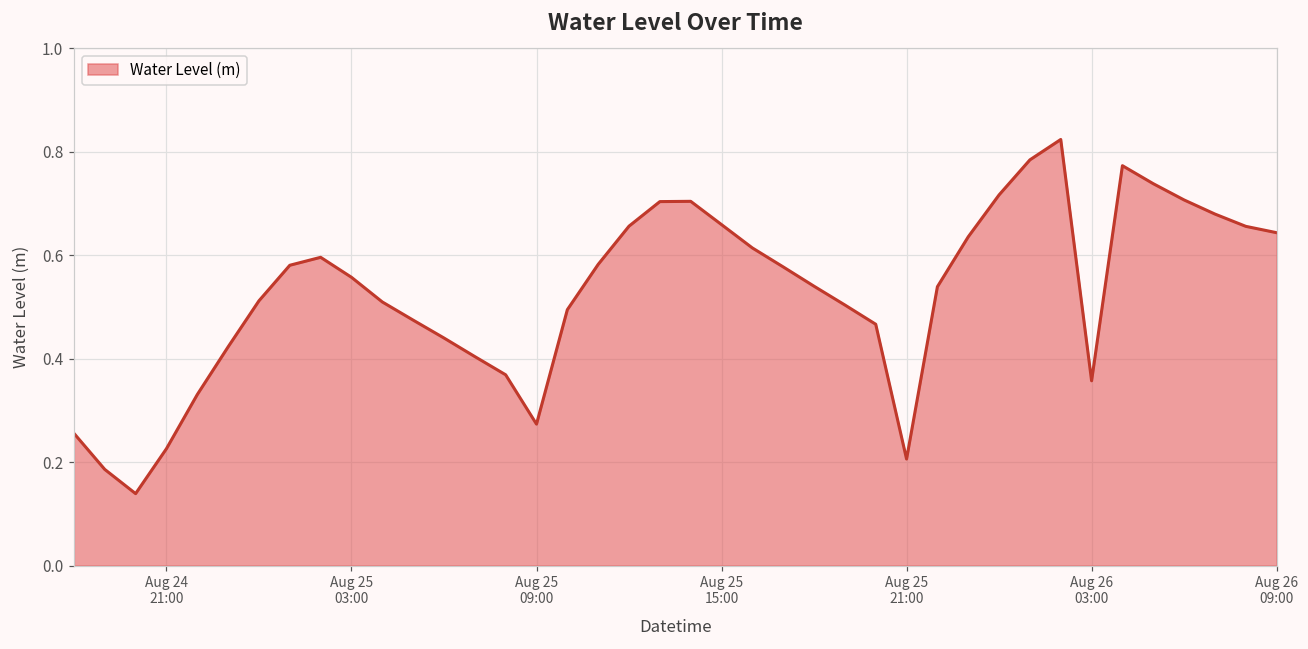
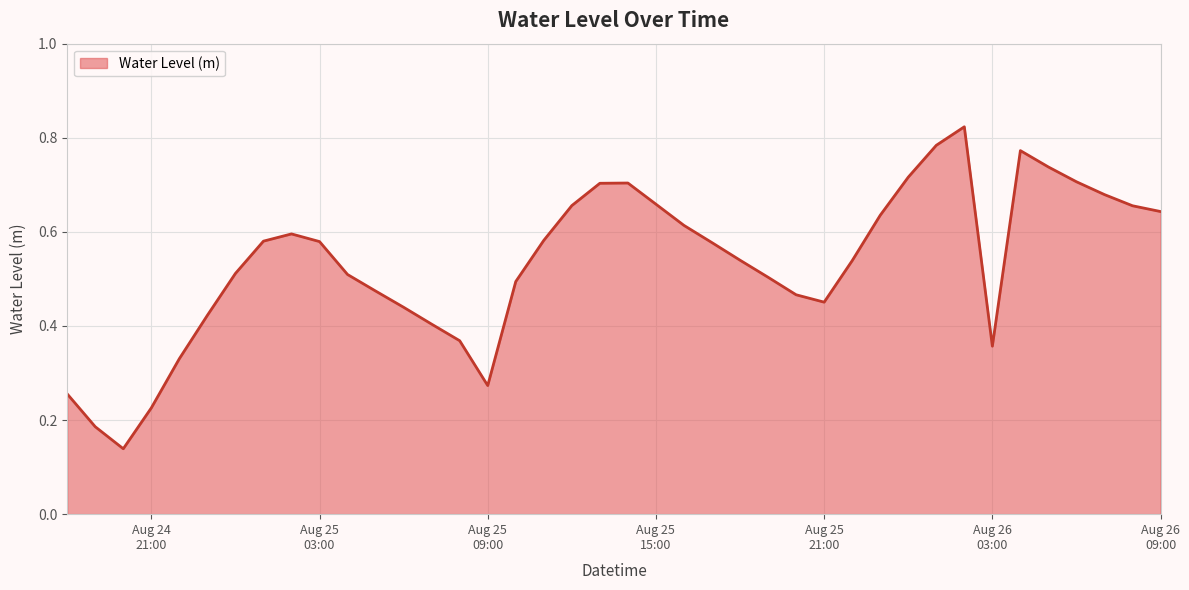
  {
    "Aug 24 21:00": 0.23,
-   "Aug 25 03:00": 0.56,
+   "Aug 25 03:00": 0.58,
    "Aug 25 09:00": 0.27,
    "Aug 25 15:00": 0.66,
-   "Aug 25 21:00": 0.21,
+   "Aug 25 21:00": 0.45,
    "Aug 26 03:00": 0.36,
    "Aug 26 09:00": 0.64
  }
